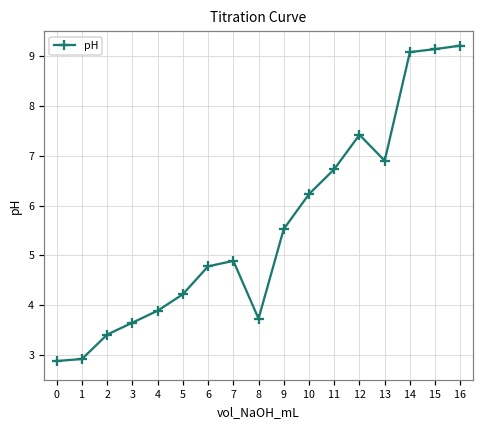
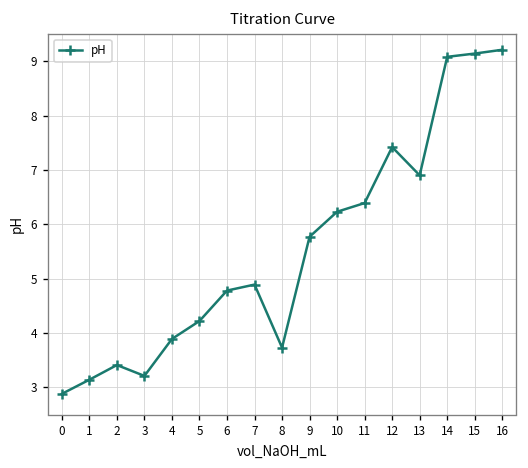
  {
    "0": 2.9,
-   "1": 2.9,
+   "1": 3.1,
    "2": 3.4,
-   "3": 3.7,
+   "3": 3.2,
    "4": 3.9,
    "5": 4.2,
    "6": 4.8,
    "7": 4.9,
    "8": 3.7,
-   "9": 5.5,
+   "9": 5.8,
    "10": 6.2,
-   "11": 6.7,
+   "11": 6.4,
    "12": 7.4,
    "13": 6.9,
    "14": 9.1,
    "15": 9.1,
    "16": 9.2
  }
